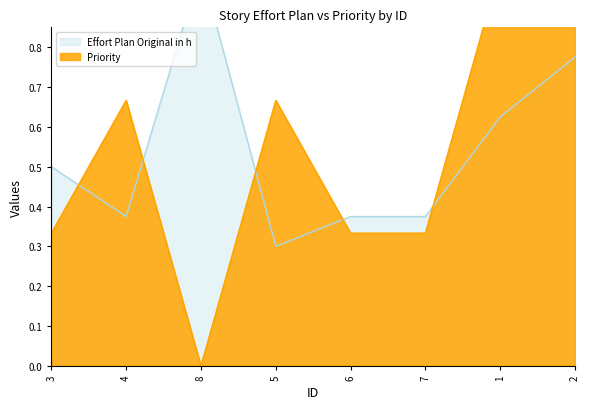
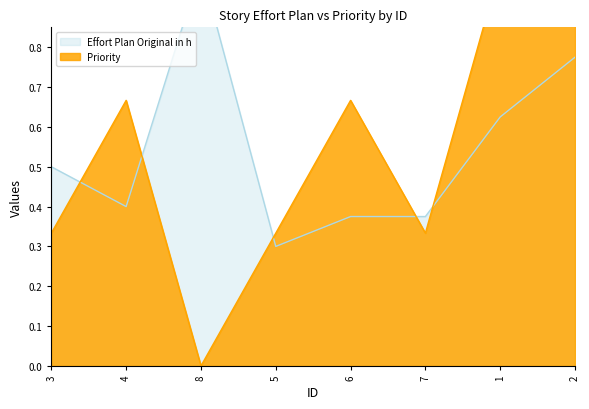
  {
    "Effort Plan Original in h": {
      "3": 0.50,
-     "4": 0.38,
+     "4": 0.40,
      "5": 0.30,
      "6": 0.38,
      "7": 0.38,
      "1": 0.63,
      "2": 0.78
    },
    "Priority": {
      "3": 0.33,
      "4": 0.67,
      "8": 0.00,
-     "5": 0.67,
-     "6": 0.33,
+     "5": 0.33,
+     "6": 0.67,
      "7": 0.33
    }
  }
